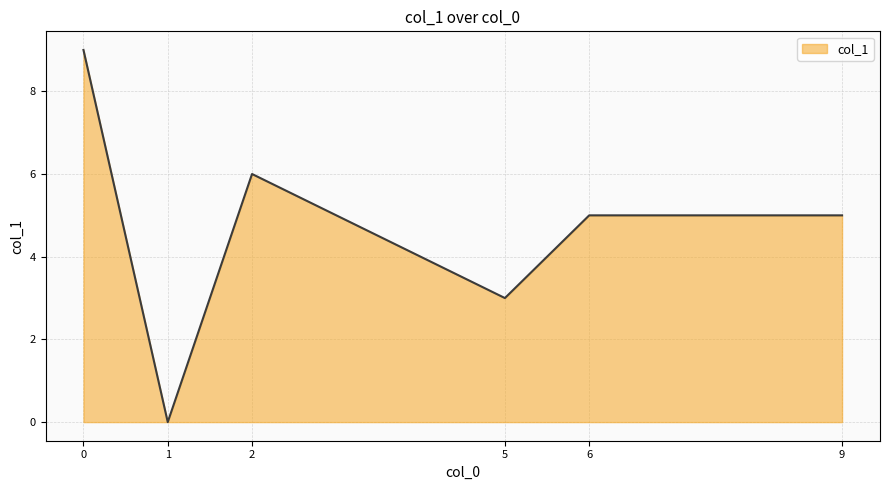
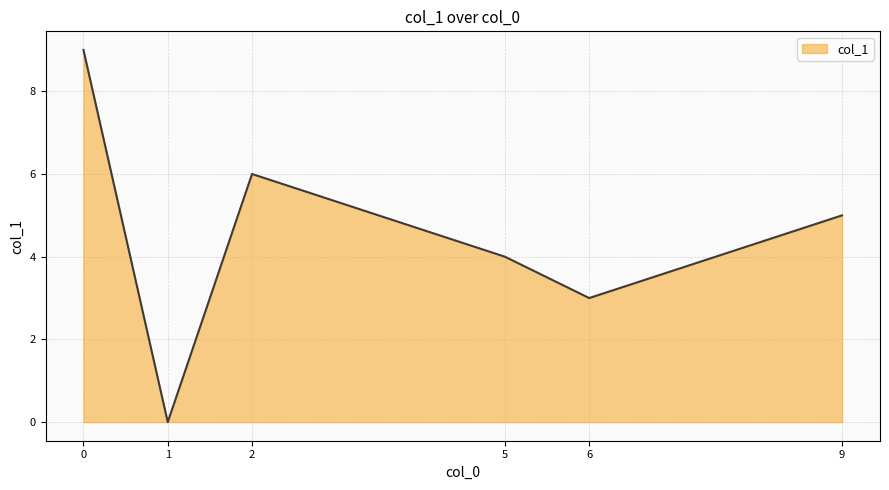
  {
    "0": 9,
    "1": 0,
    "2": 6,
-   "5": 3,
-   "6": 5,
+   "5": 4,
+   "6": 3,
    "9": 5
  }
